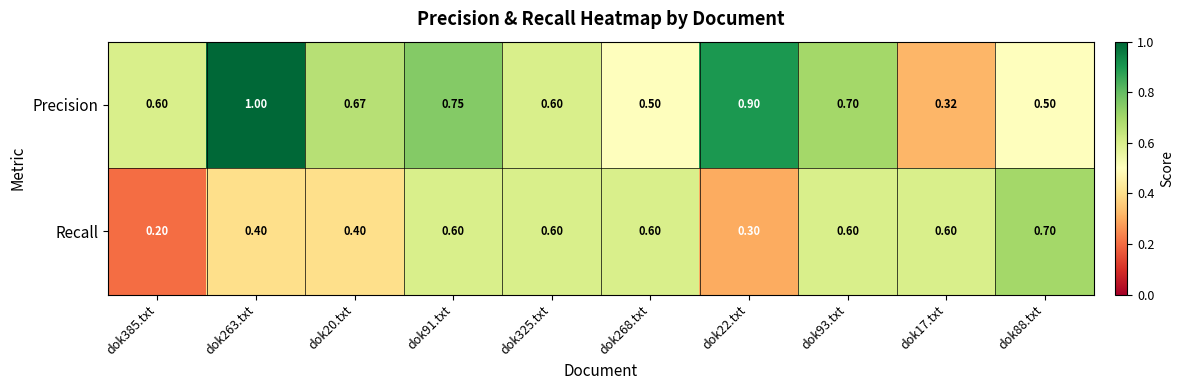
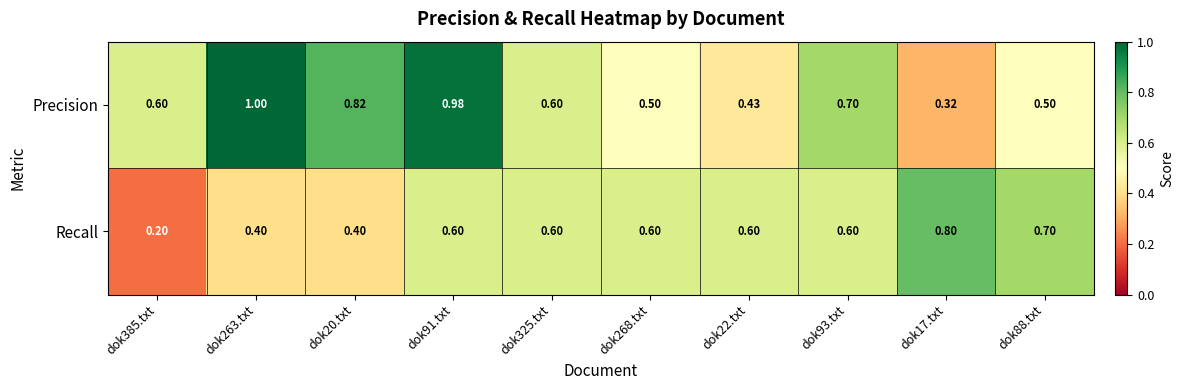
  {
    "Precision": {
      "dok385.txt": 0.60,
      "dok263.txt": 1.00,
-     "dok20.txt": 0.67,
-     "dok91.txt": 0.75,
+     "dok20.txt": 0.82,
+     "dok91.txt": 0.98,
      "dok325.txt": 0.60,
      "dok268.txt": 0.50,
-     "dok22.txt": 0.90,
+     "dok22.txt": 0.43,
      "dok93.txt": 0.70,
      "dok17.txt": 0.32,
      "dok88.txt": 0.50
    },
    "Recall": {
      "dok385.txt": 0.20,
      "dok263.txt": 0.40,
      "dok20.txt": 0.40,
      "dok91.txt": 0.60,
      "dok325.txt": 0.60,
      "dok268.txt": 0.60,
-     "dok22.txt": 0.30,
+     "dok22.txt": 0.60,
      "dok93.txt": 0.60,
-     "dok17.txt": 0.60,
+     "dok17.txt": 0.80,
      "dok88.txt": 0.70
    }
  }
